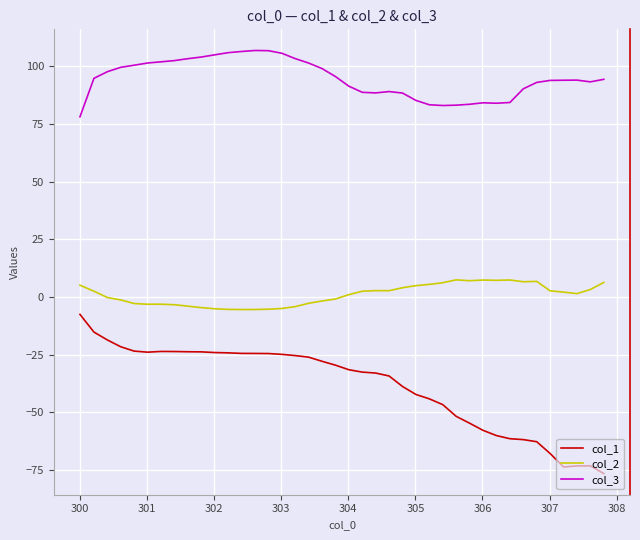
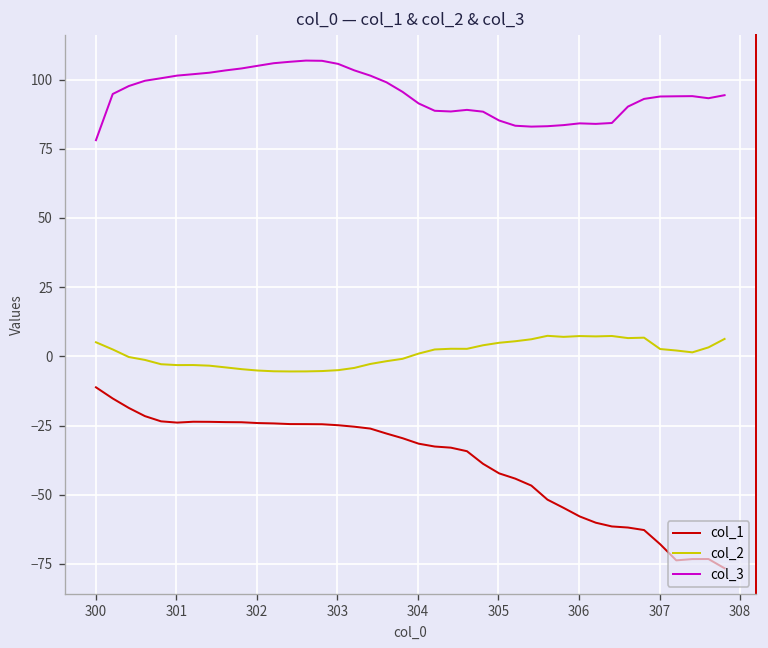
  {
    "col_1": {
-     "300": -8
+     "300": -11
    },
    "col_2": {
      "300": 5
    },
    "col_3": {
      "300": 78
    }
  }
